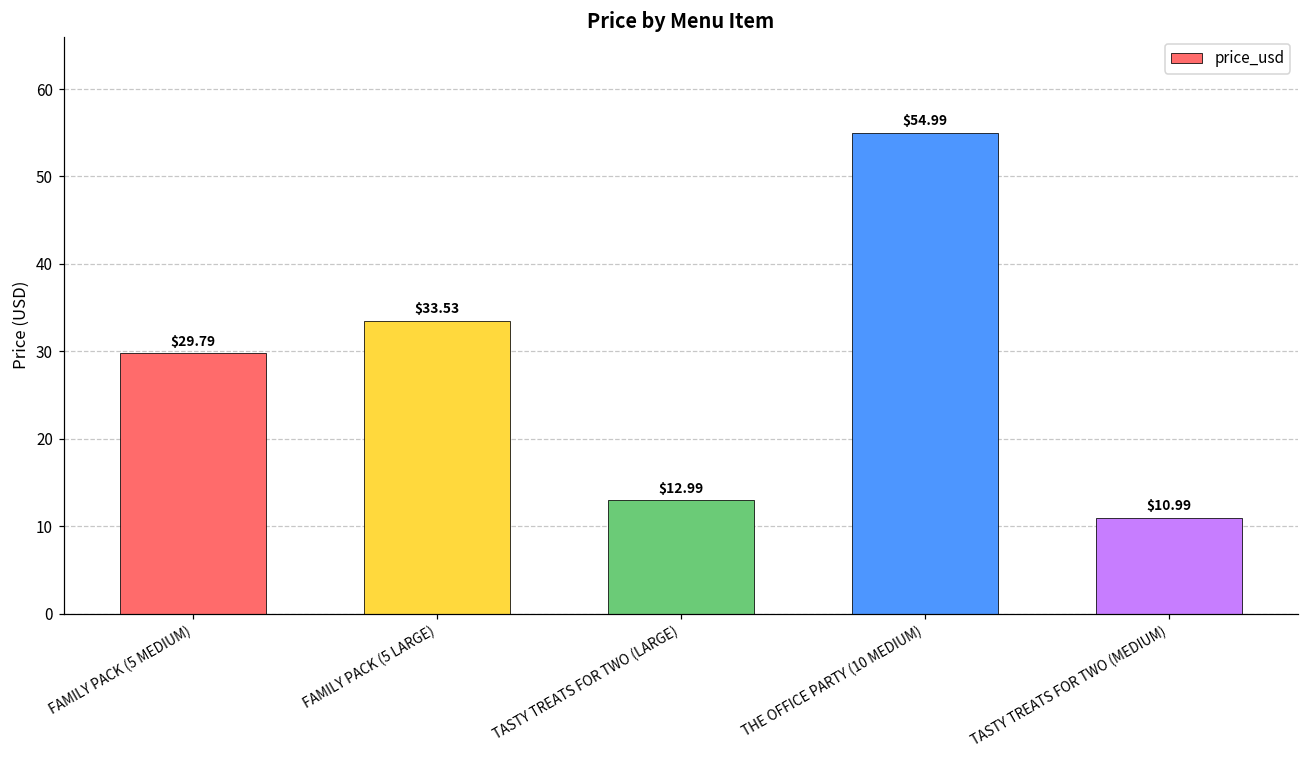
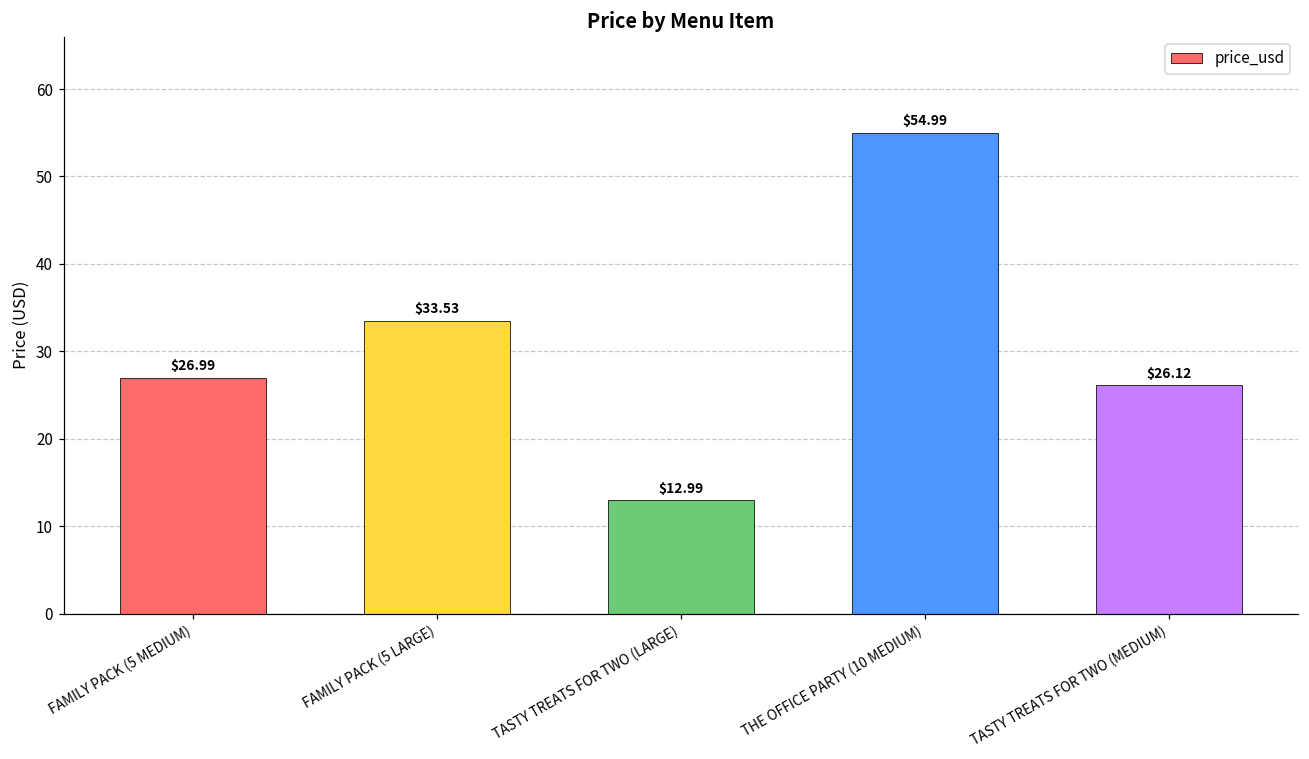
  {
-   "FAMILY PACK (5 MEDIUM)": "$29.79",
+   "FAMILY PACK (5 MEDIUM)": "$26.99",
    "FAMILY PACK (5 LARGE)": "$33.53",
    "TASTY TREATS FOR TWO (LARGE)": "$12.99",
    "THE OFFICE PARTY (10 MEDIUM)": "$54.99",
-   "TASTY TREATS FOR TWO (MEDIUM)": "$10.99"
+   "TASTY TREATS FOR TWO (MEDIUM)": "$26.12"
  }
